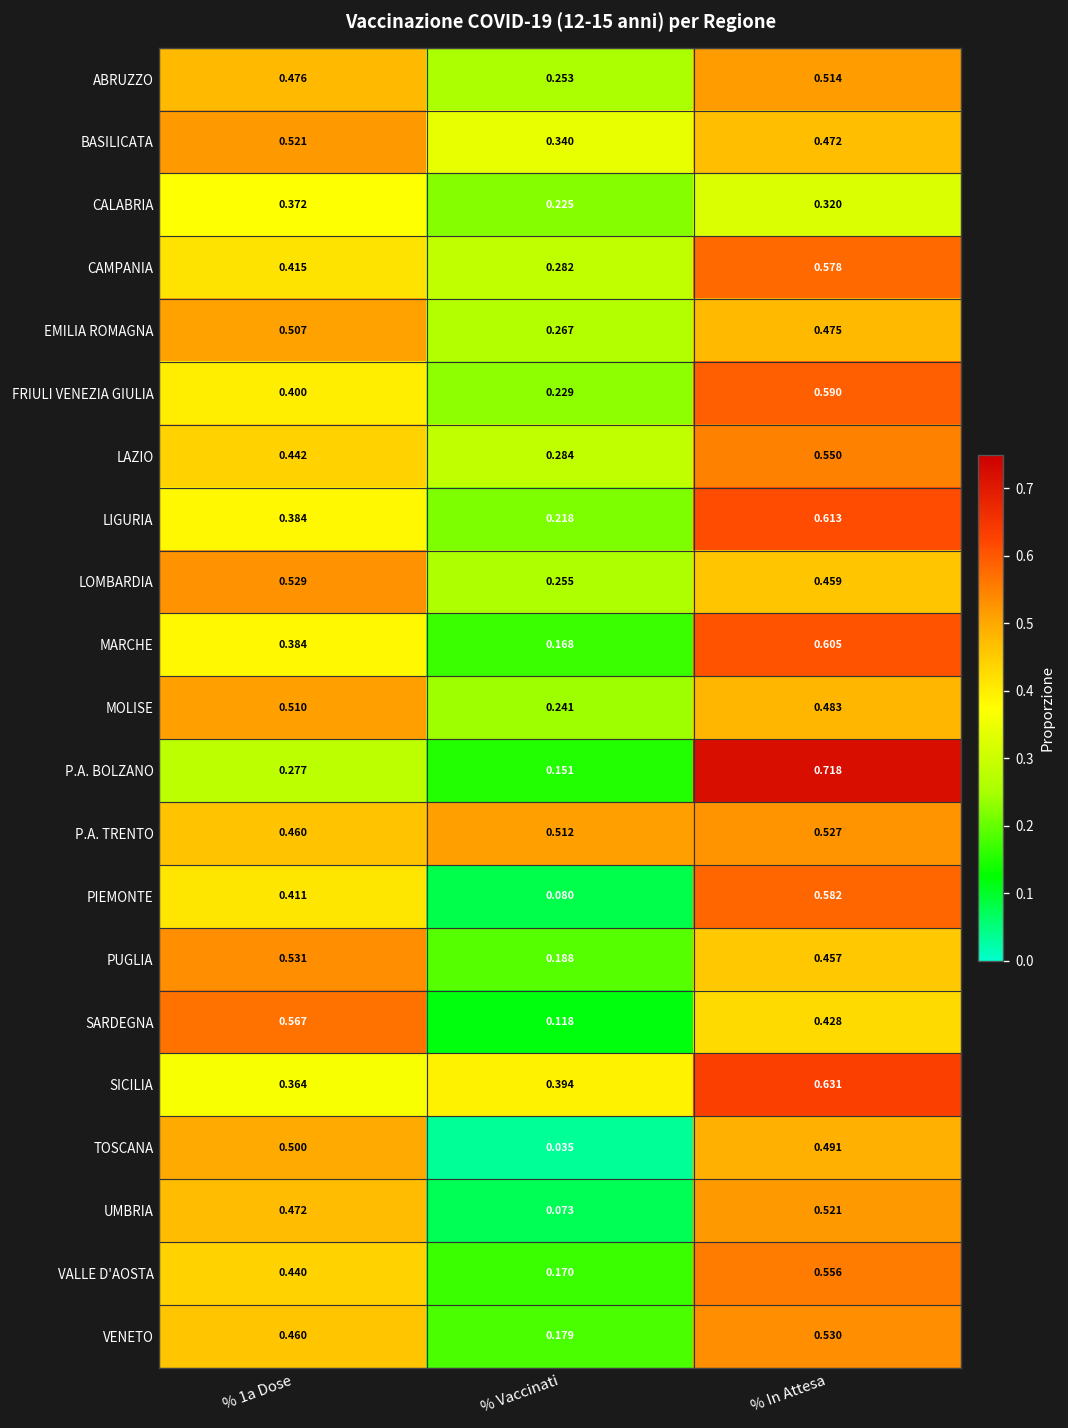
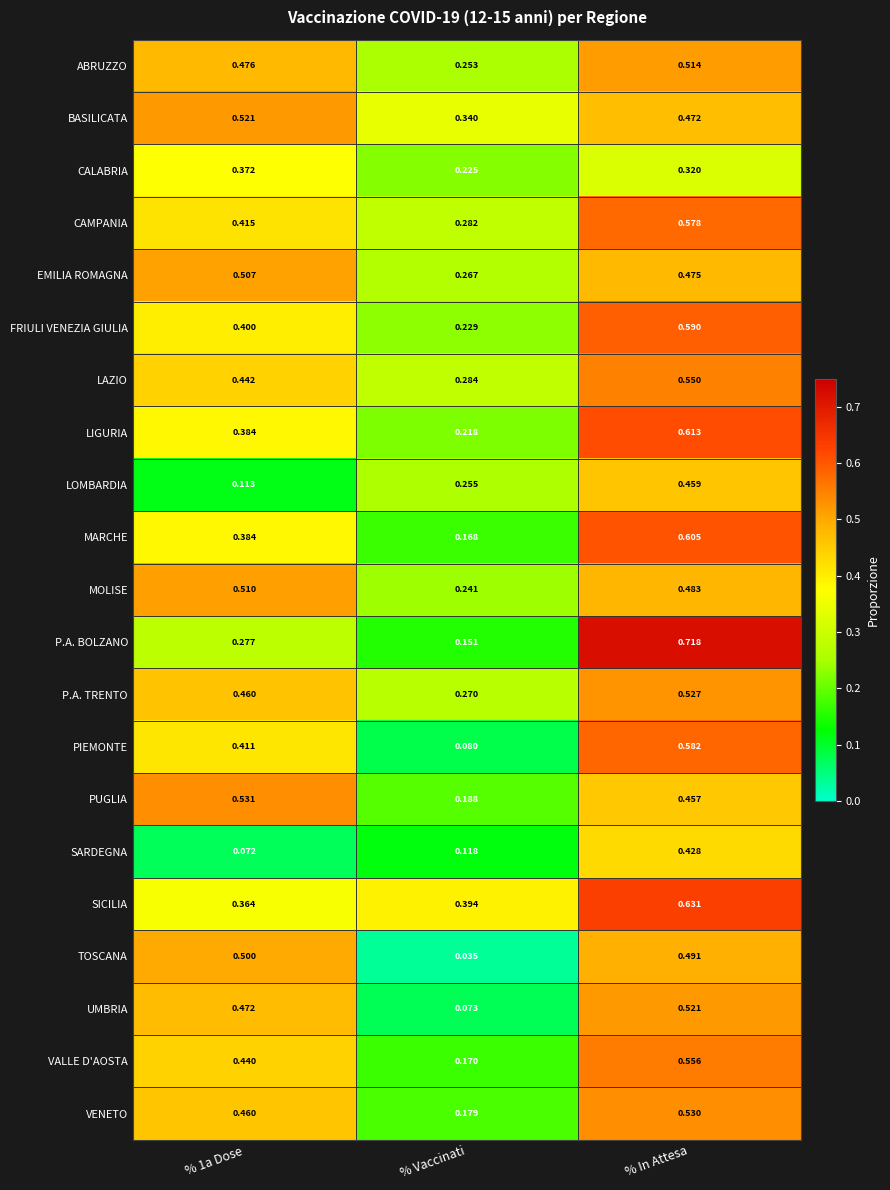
  {
    "ABRUZZO": {
      "% 1a Dose": 0.476,
      "% Vaccinati": 0.253,
      "% In Attesa": 0.514
    },
    "BASILICATA": {
      "% 1a Dose": 0.521,
      "% Vaccinati": 0.340,
      "% In Attesa": 0.472
    },
    "CALABRIA": {
      "% 1a Dose": 0.372,
      "% Vaccinati": 0.225,
      "% In Attesa": 0.320
    },
    "CAMPANIA": {
      "% 1a Dose": 0.415,
      "% Vaccinati": 0.282,
      "% In Attesa": 0.578
    },
    "EMILIA ROMAGNA": {
      "% 1a Dose": 0.507,
      "% Vaccinati": 0.267,
      "% In Attesa": 0.475
    },
    "FRIULI VENEZIA GIULIA": {
      "% 1a Dose": 0.400,
      "% Vaccinati": 0.229,
      "% In Attesa": 0.590
    },
    "LAZIO": {
      "% 1a Dose": 0.442,
      "% Vaccinati": 0.284,
      "% In Attesa": 0.550
    },
    "LIGURIA": {
      "% 1a Dose": 0.384,
      "% Vaccinati": 0.218,
      "% In Attesa": 0.613
    },
    "LOMBARDIA": {
-     "% 1a Dose": 0.529,
+     "% 1a Dose": 0.113,
      "% Vaccinati": 0.255,
      "% In Attesa": 0.459
    },
    "MARCHE": {
      "% 1a Dose": 0.384,
      "% Vaccinati": 0.168,
      "% In Attesa": 0.605
    },
    "MOLISE": {
      "% 1a Dose": 0.510,
      "% Vaccinati": 0.241,
      "% In Attesa": 0.483
    },
    "P.A. BOLZANO": {
      "% 1a Dose": 0.277,
      "% Vaccinati": 0.151,
      "% In Attesa": 0.718
    },
    "P.A. TRENTO": {
      "% 1a Dose": 0.460,
-     "% Vaccinati": 0.512,
+     "% Vaccinati": 0.270,
      "% In Attesa": 0.527
    },
    "PIEMONTE": {
      "% 1a Dose": 0.411,
      "% Vaccinati": 0.080,
      "% In Attesa": 0.582
    },
    "PUGLIA": {
      "% 1a Dose": 0.531,
      "% Vaccinati": 0.188,
      "% In Attesa": 0.457
    },
    "SARDEGNA": {
-     "% 1a Dose": 0.567,
+     "% 1a Dose": 0.072,
      "% Vaccinati": 0.118,
      "% In Attesa": 0.428
    },
    "SICILIA": {
      "% 1a Dose": 0.364,
      "% Vaccinati": 0.394,
      "% In Attesa": 0.631
    },
    "TOSCANA": {
      "% 1a Dose": 0.500,
      "% Vaccinati": 0.035,
      "% In Attesa": 0.491
    },
    "UMBRIA": {
      "% 1a Dose": 0.472,
      "% Vaccinati": 0.073,
      "% In Attesa": 0.521
    },
    "VALLE D'AOSTA": {
      "% 1a Dose": 0.440,
      "% Vaccinati": 0.170,
      "% In Attesa": 0.556
    },
    "VENETO": {
      "% 1a Dose": 0.460,
      "% Vaccinati": 0.179,
      "% In Attesa": 0.530
    }
  }
